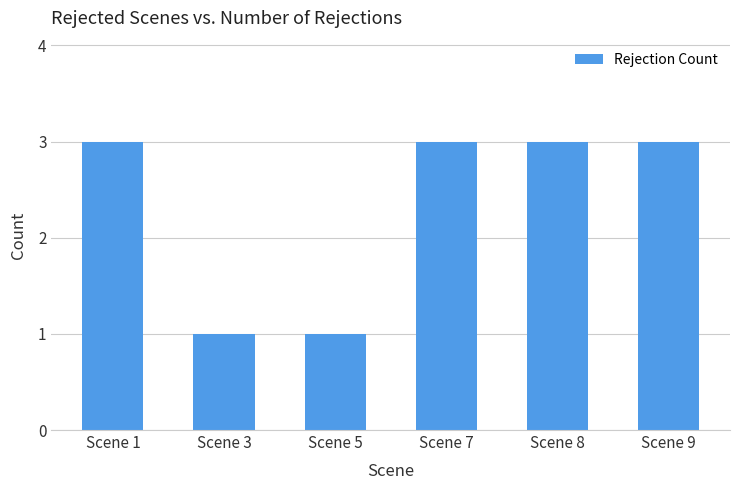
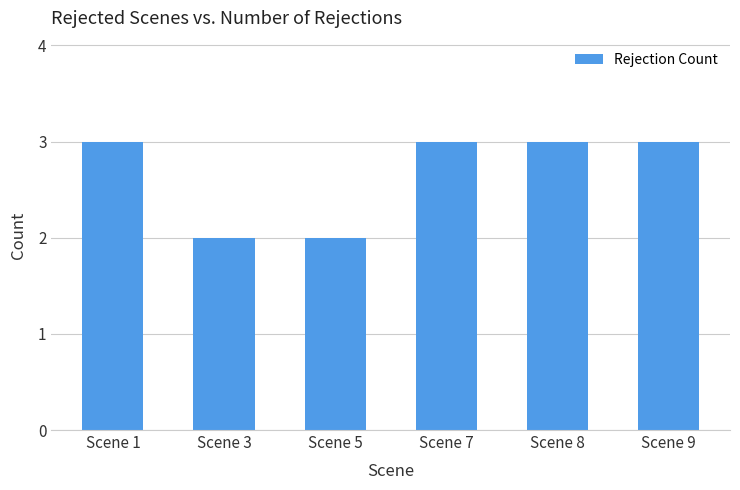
  {
    "Scene 1": 3,
-   "Scene 3": 1,
-   "Scene 5": 1,
+   "Scene 3": 2,
+   "Scene 5": 2,
    "Scene 7": 3,
    "Scene 8": 3,
    "Scene 9": 3
  }
